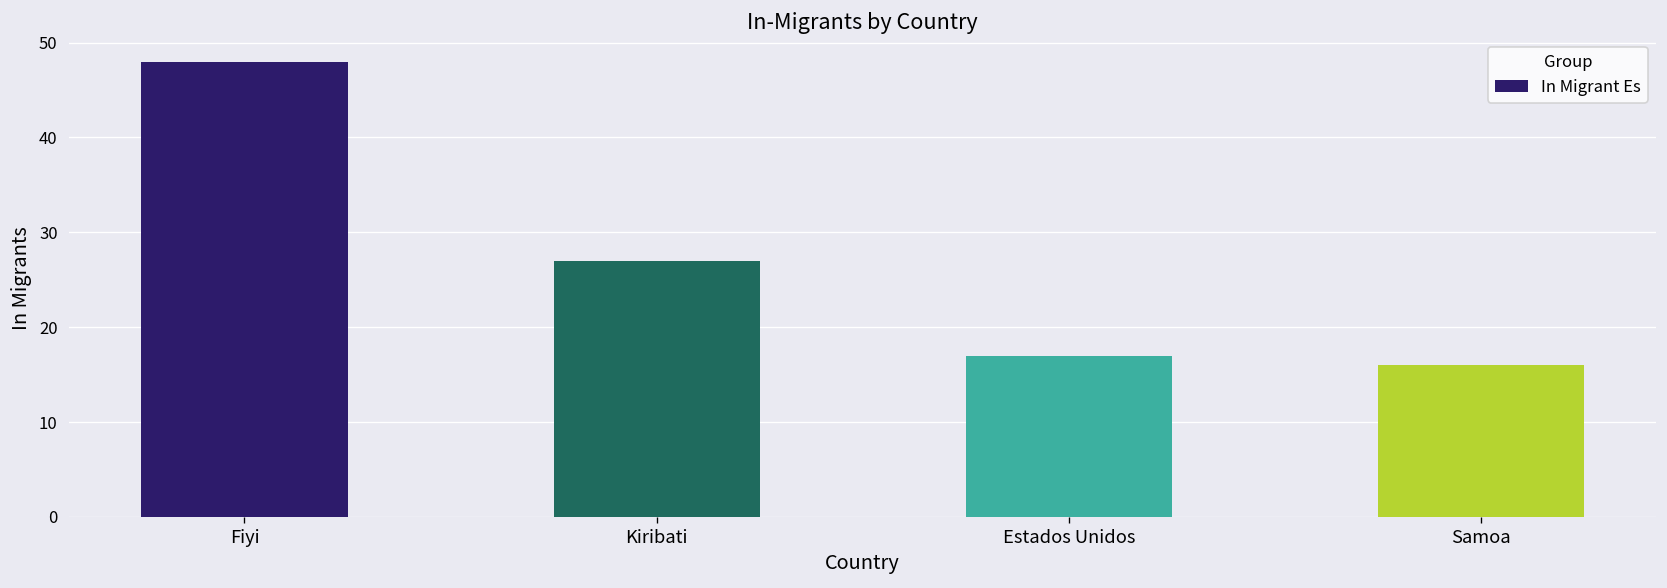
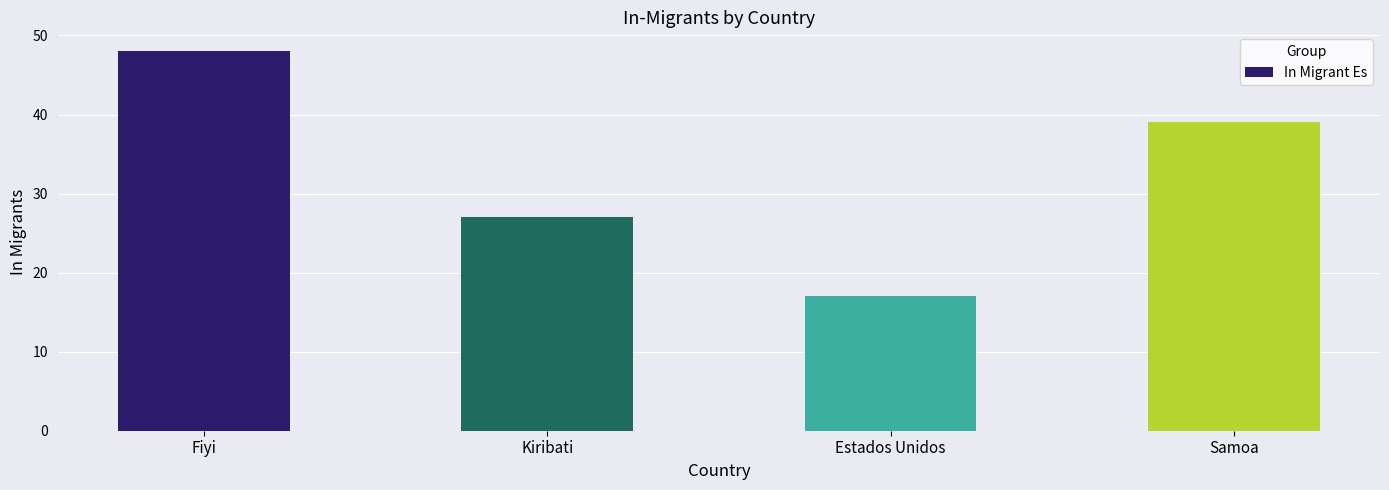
  {
    "Fiyi": 48,
    "Kiribati": 27,
    "Estados Unidos": 17,
-   "Samoa": 16
+   "Samoa": 39
  }
